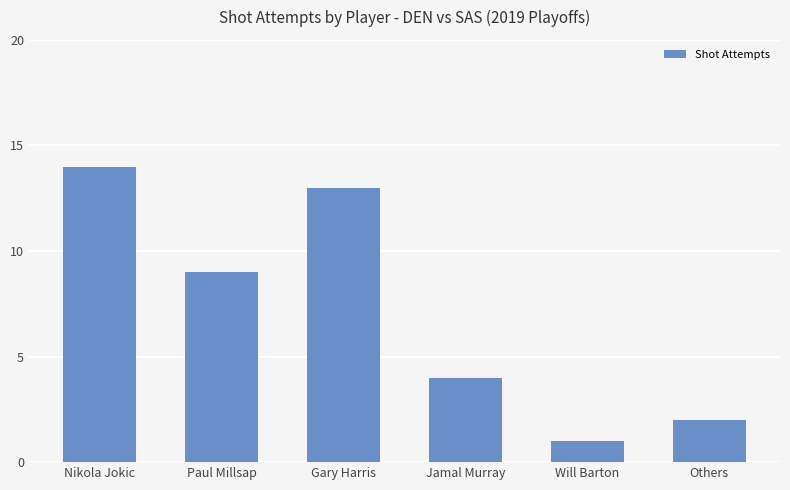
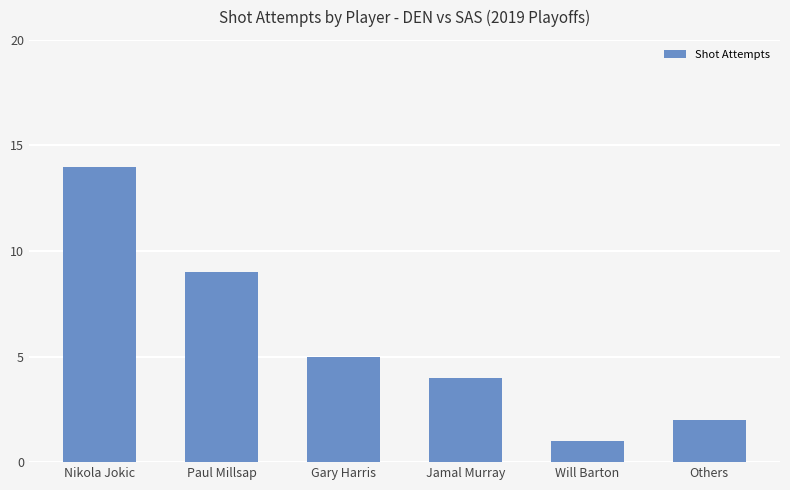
  {
    "Nikola Jokic": 14,
    "Paul Millsap": 9,
-   "Gary Harris": 13,
+   "Gary Harris": 5,
    "Jamal Murray": 4,
    "Will Barton": 1,
    "Others": 2
  }
